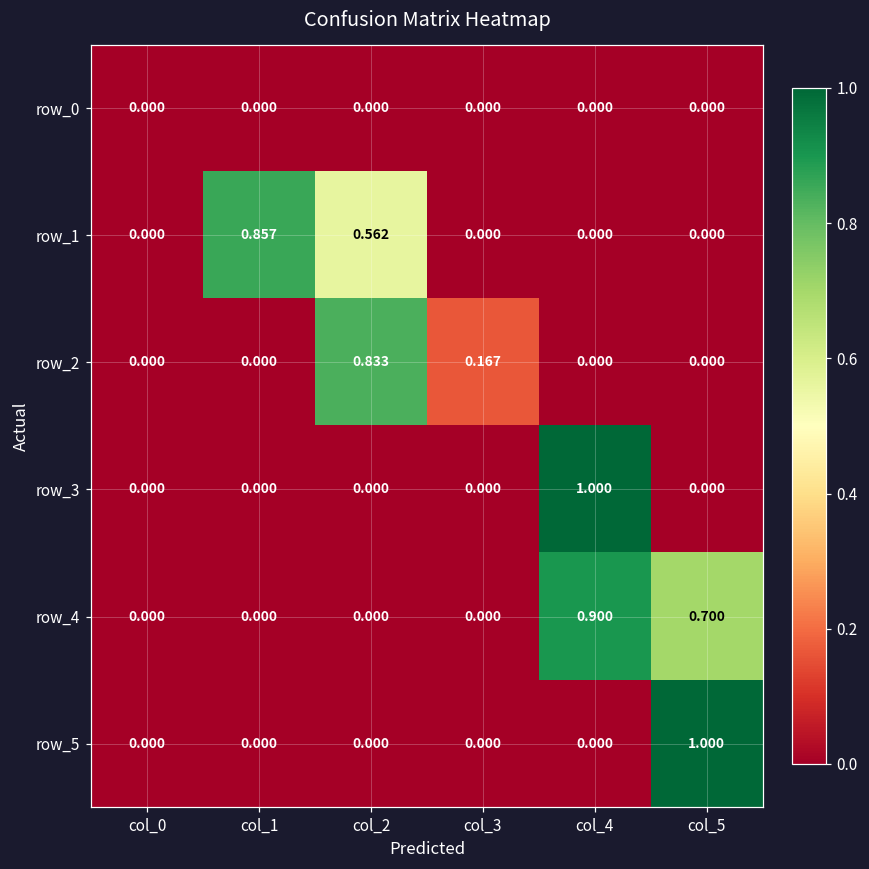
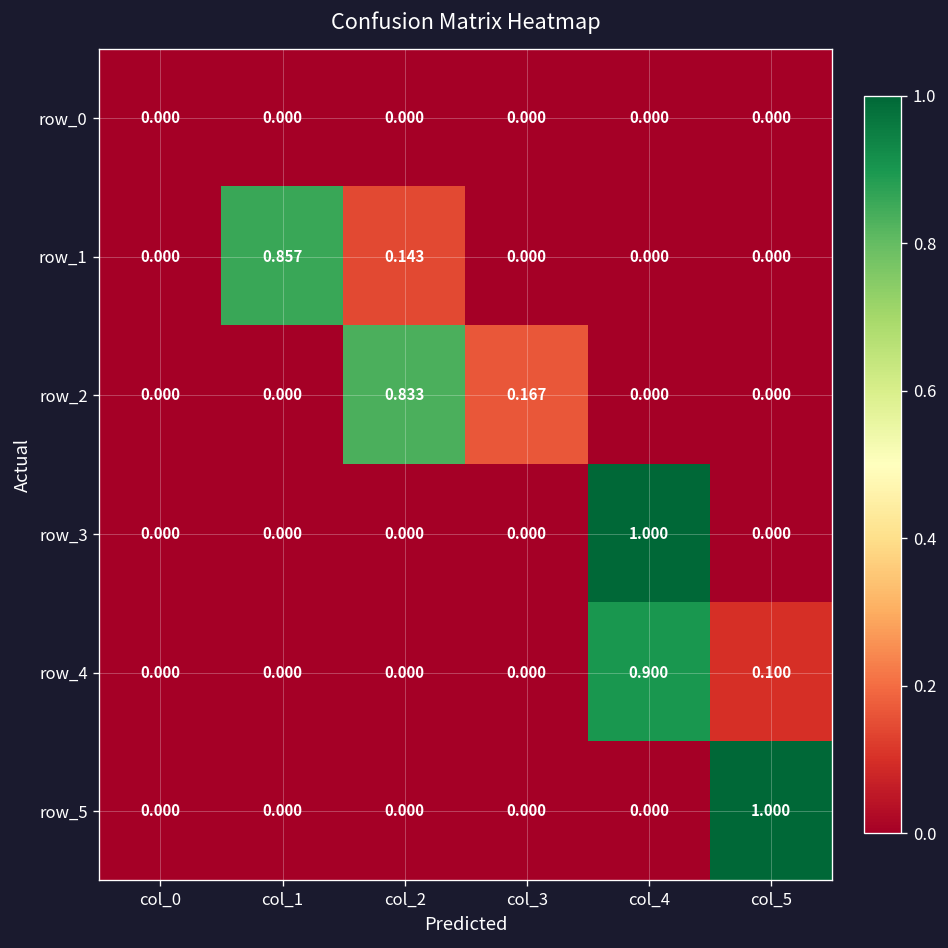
  {
    "row_0": {
      "col_0": 0.000,
      "col_1": 0.000,
      "col_2": 0.000,
      "col_3": 0.000,
      "col_4": 0.000,
      "col_5": 0.000
    },
    "row_1": {
      "col_0": 0.000,
      "col_1": 0.857,
-     "col_2": 0.562,
+     "col_2": 0.143,
      "col_3": 0.000,
      "col_4": 0.000,
      "col_5": 0.000
    },
    "row_2": {
      "col_0": 0.000,
      "col_1": 0.000,
      "col_2": 0.833,
      "col_3": 0.167,
      "col_4": 0.000,
      "col_5": 0.000
    },
    "row_3": {
      "col_0": 0.000,
      "col_1": 0.000,
      "col_2": 0.000,
      "col_3": 0.000,
      "col_4": 1.000,
      "col_5": 0.000
    },
    "row_4": {
      "col_0": 0.000,
      "col_1": 0.000,
      "col_2": 0.000,
      "col_3": 0.000,
      "col_4": 0.900,
-     "col_5": 0.700
+     "col_5": 0.100
    },
    "row_5": {
      "col_0": 0.000,
      "col_1": 0.000,
      "col_2": 0.000,
      "col_3": 0.000,
      "col_4": 0.000,
      "col_5": 1.000
    }
  }
